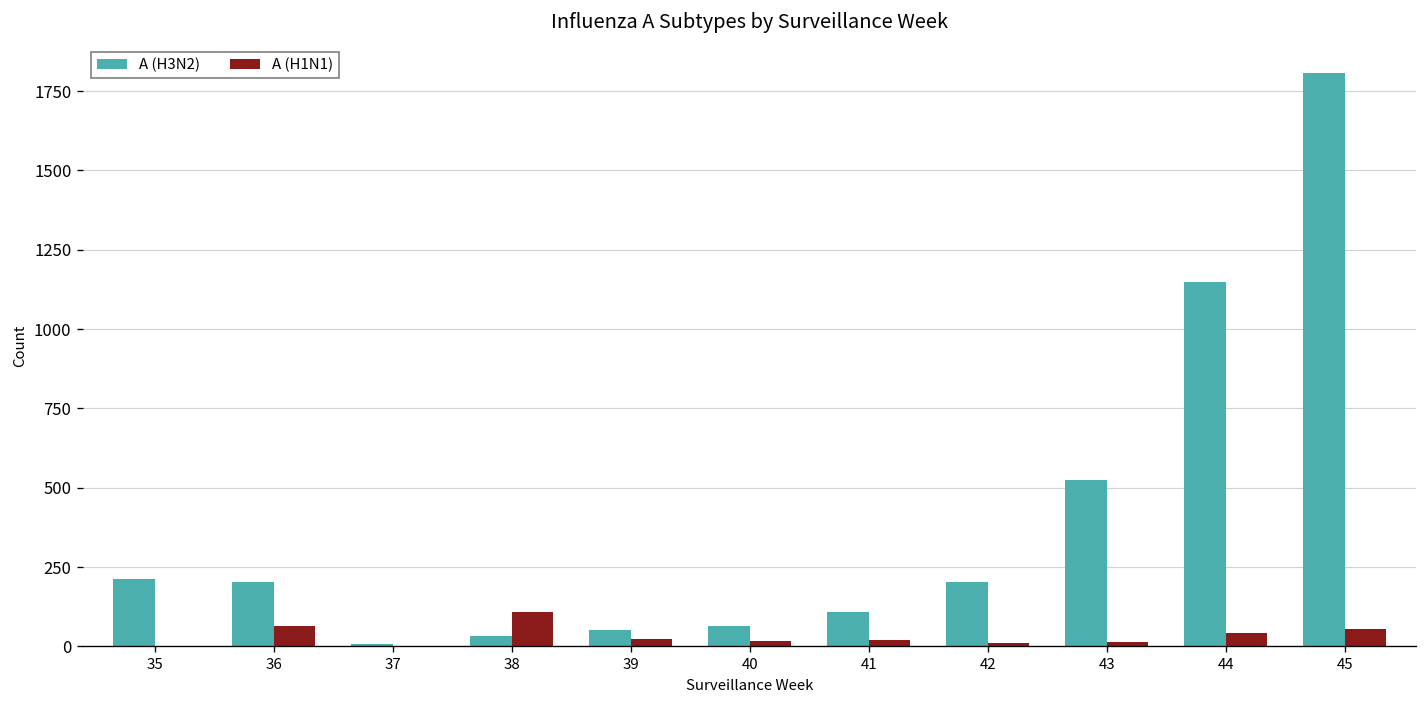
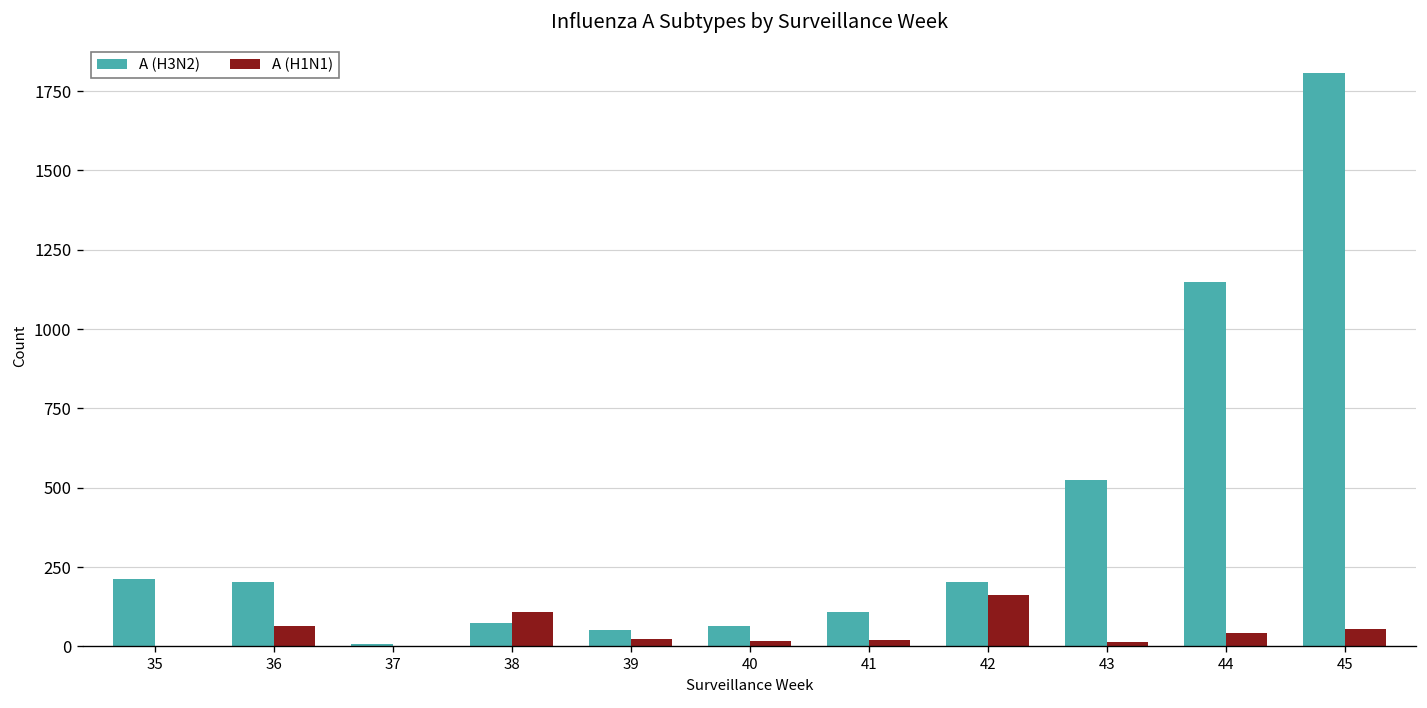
  {
    "A (H3N2)": {
      "35": 210,
      "36": 200,
-     "38": 30,
+     "38": 80,
      "39": 50,
      "40": 70,
      "41": 110,
      "42": 200,
      "43": 520,
      "44": 1150,
      "45": 1810
    },
    "A (H1N1)": {
      "36": 70,
      "38": 110,
      "39": 20,
      "40": 20,
      "41": 20,
-     "42": 10,
+     "42": 160,
      "43": 20,
      "44": 40,
      "45": 60
    }
  }
